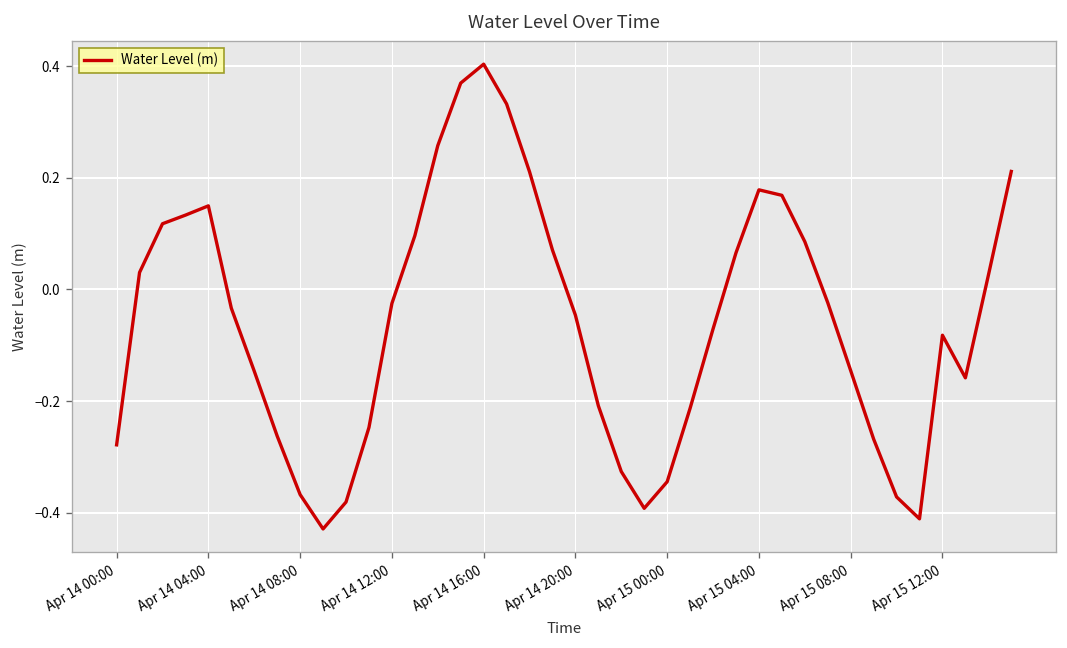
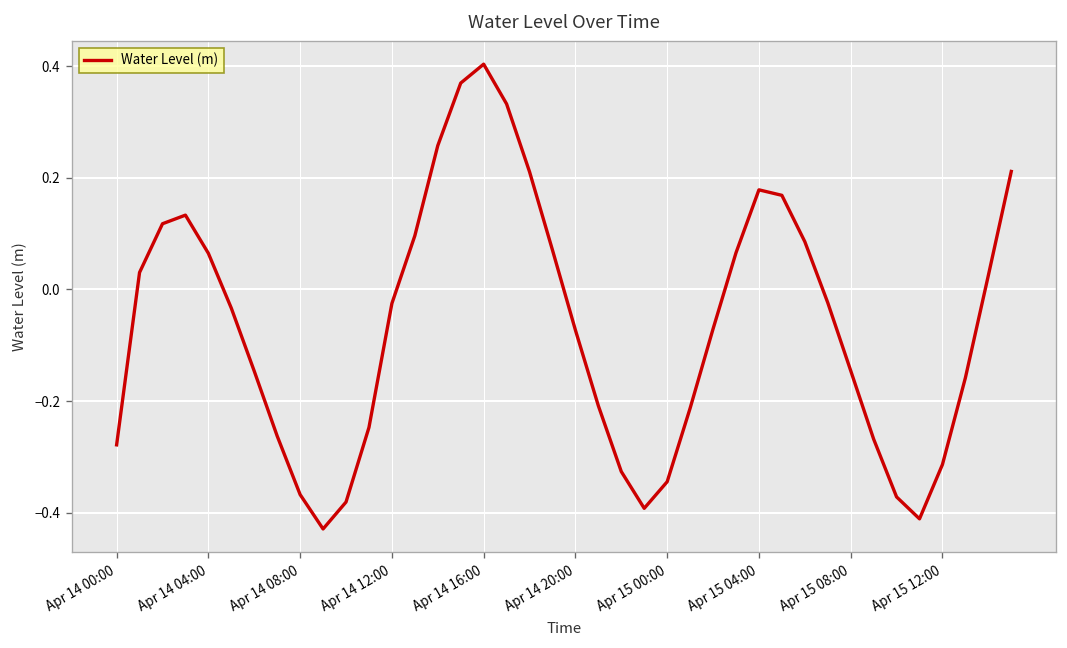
  {
    "Apr 14 00:00": -0.28,
-   "Apr 14 04:00": 0.15,
+   "Apr 14 04:00": 0.06,
    "Apr 14 08:00": -0.37,
    "Apr 14 12:00": -0.03,
    "Apr 14 16:00": 0.40,
-   "Apr 14 20:00": -0.05,
+   "Apr 14 20:00": -0.07,
    "Apr 15 00:00": -0.34,
    "Apr 15 04:00": 0.18,
    "Apr 15 08:00": -0.15,
-   "Apr 15 12:00": -0.08
+   "Apr 15 12:00": -0.31
  }
